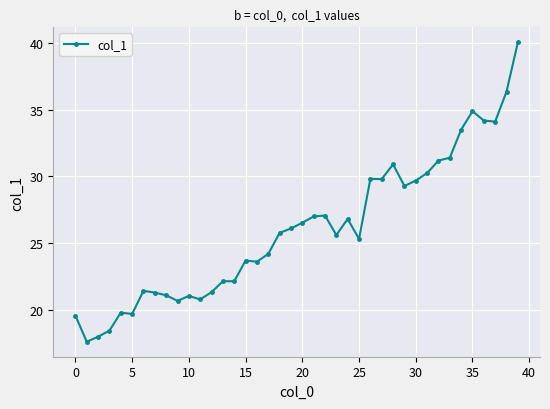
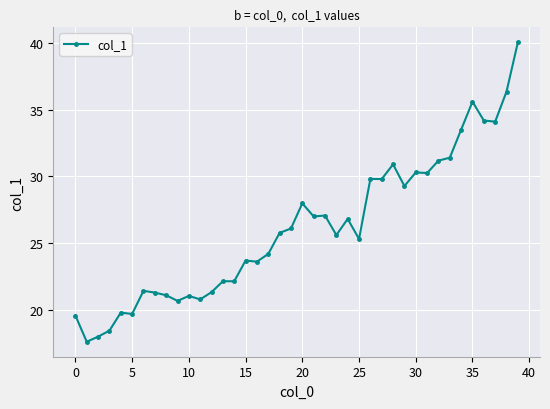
  {
    "0": 19.6,
    "5": 19.7,
    "10": 21.1,
    "15": 23.7,
-   "20": 26.5,
+   "20": 28.0,
    "25": 25.3,
-   "30": 29.7,
-   "35": 34.9
+   "30": 30.3,
+   "35": 35.6
  }
